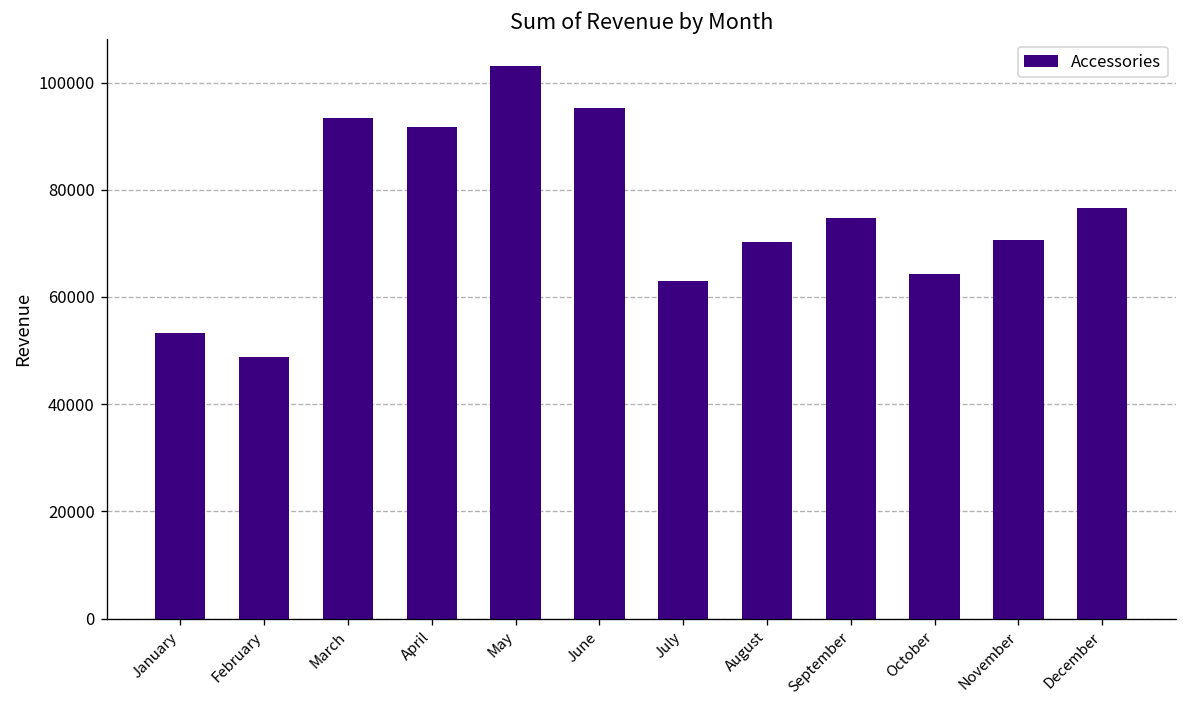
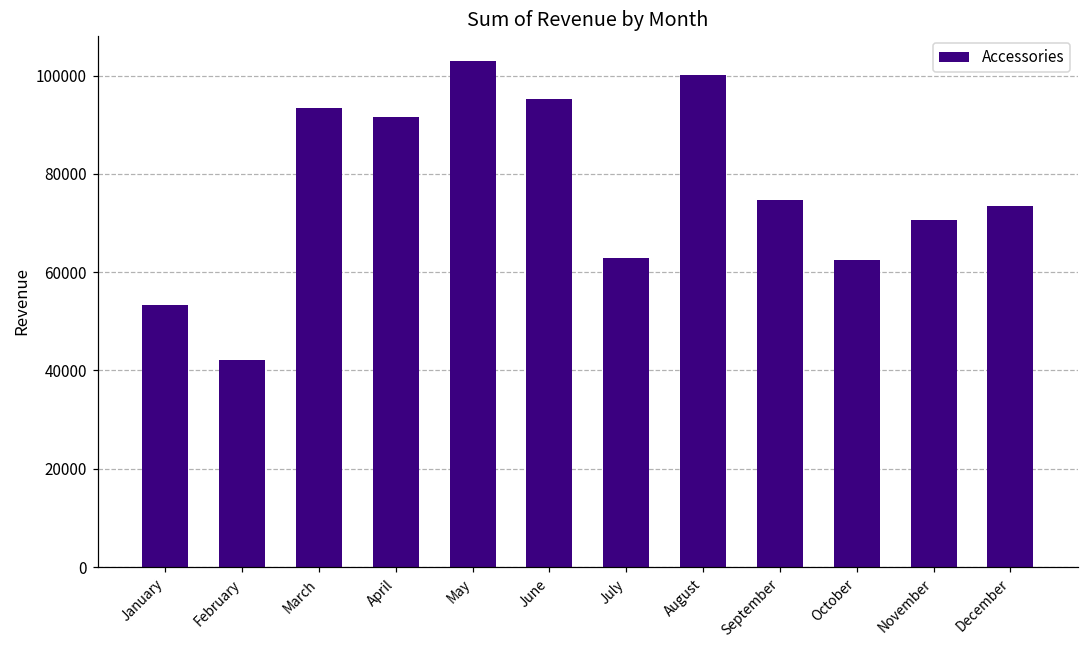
  {
    "January": 53000,
-   "February": 49000,
+   "February": 42000,
    "March": 93000,
    "April": 92000,
    "May": 103000,
    "June": 95000,
    "July": 63000,
-   "August": 70000,
+   "August": 100000,
    "September": 75000,
-   "October": 64000,
+   "October": 63000,
    "November": 71000,
-   "December": 77000
+   "December": 73000
  }
